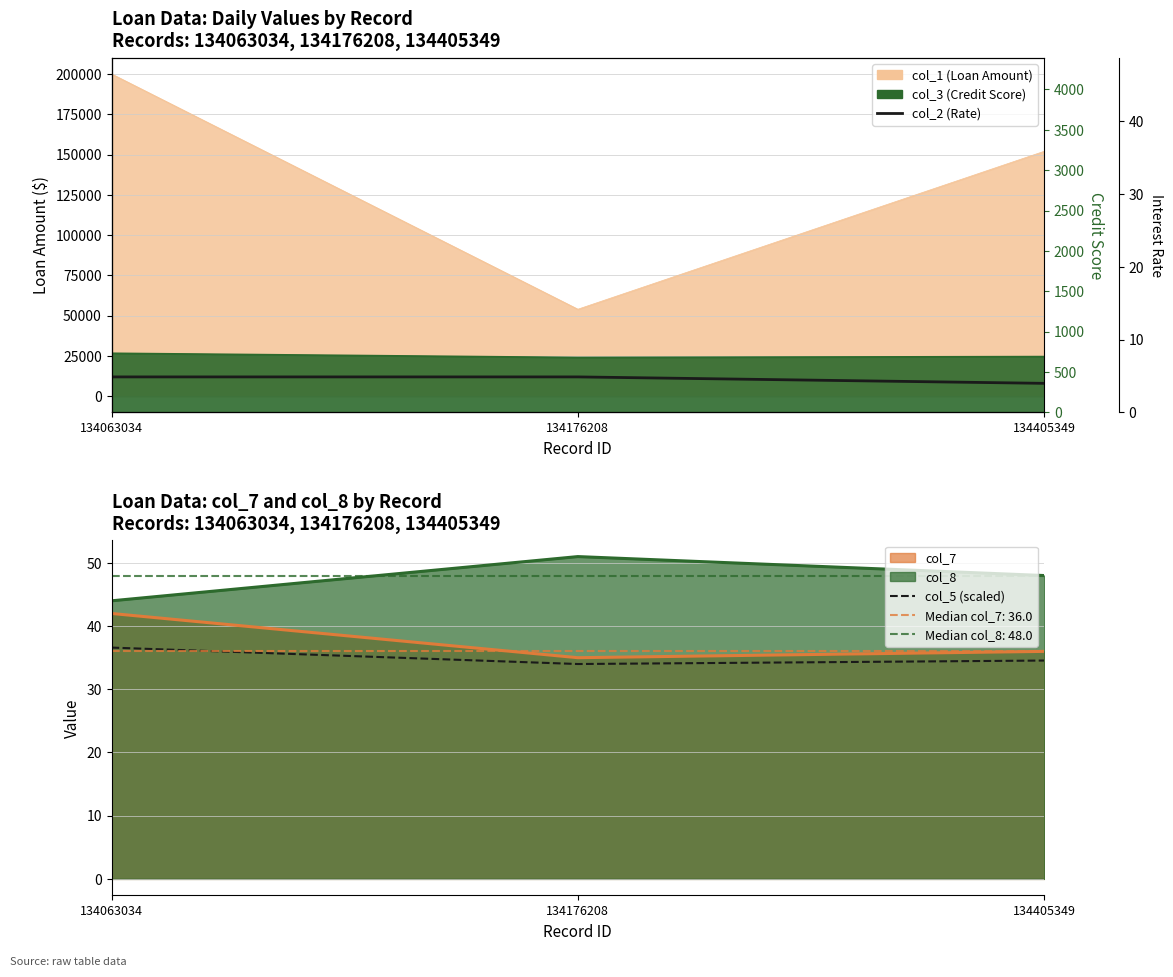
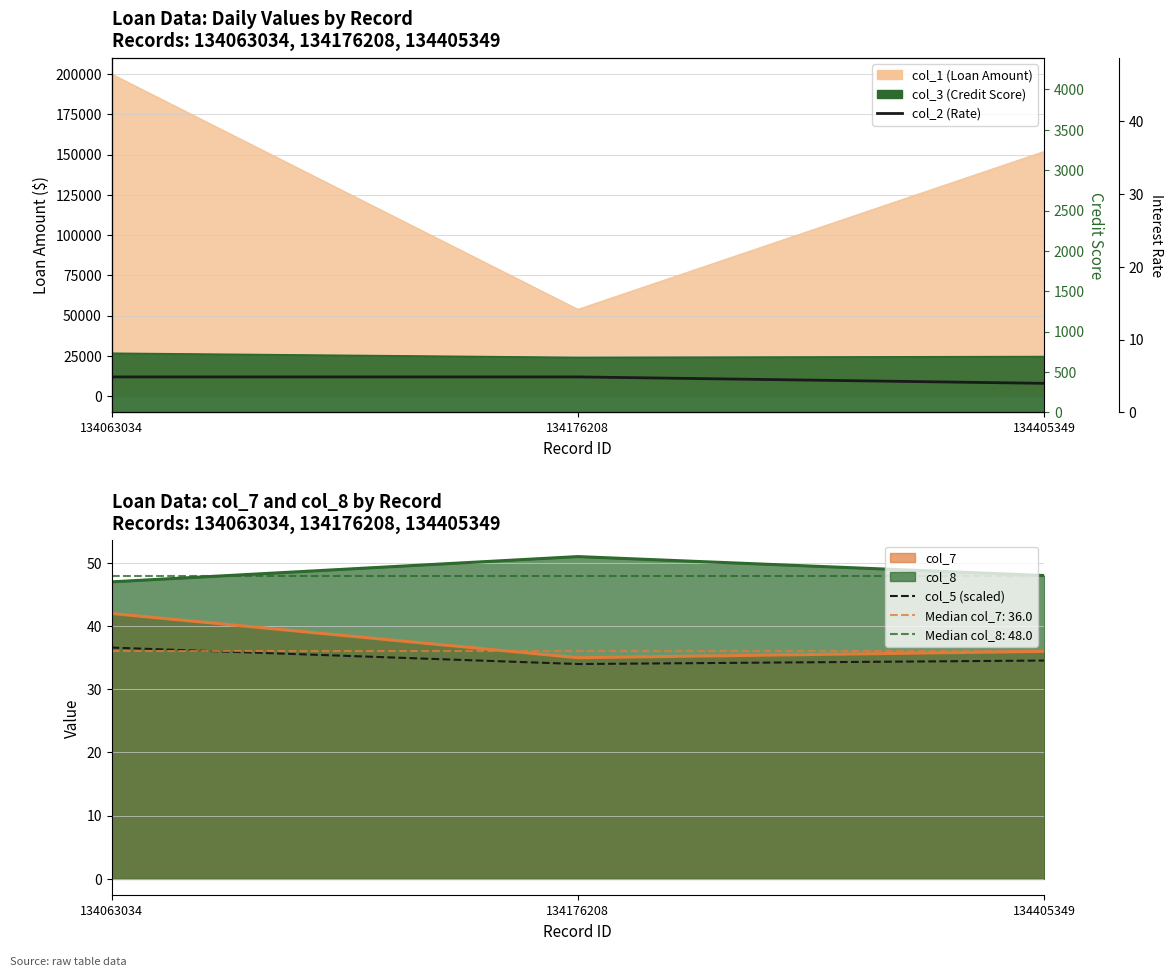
  {
    "Loan Data: col_7 and col_8 by Record Records: 134063034, 134176208, 134405349": {
      "col_7": {
        "134063034": 42,
        "134176208": 35,
        "134405349": 36
      },
      "col_8": {
-       "134063034": 44,
+       "134063034": 47,
        "134176208": 51,
        "134405349": 48
      },
      "col_5 (scaled)": {
        "134063034": 37,
        "134176208": 34,
        "134405349": 35
      }
    }
  }
